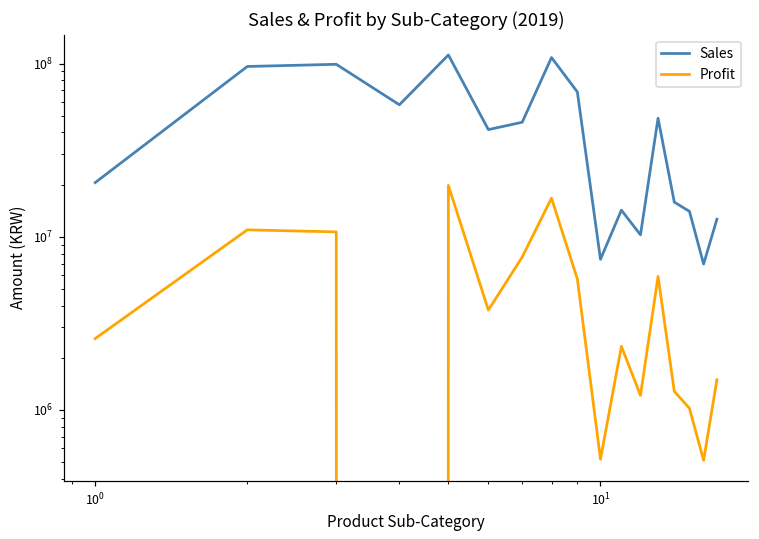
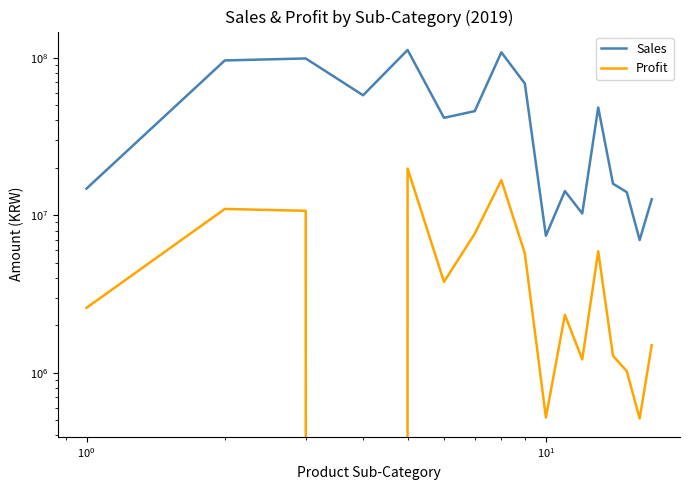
  {
    "Sales": {
-     "10^0": 21000000,
+     "10^0": 15000000,
      "10^1": 7000000
    },
    "Profit": {
      "10^0": 2600000,
      "10^1": 520000
    }
  }
